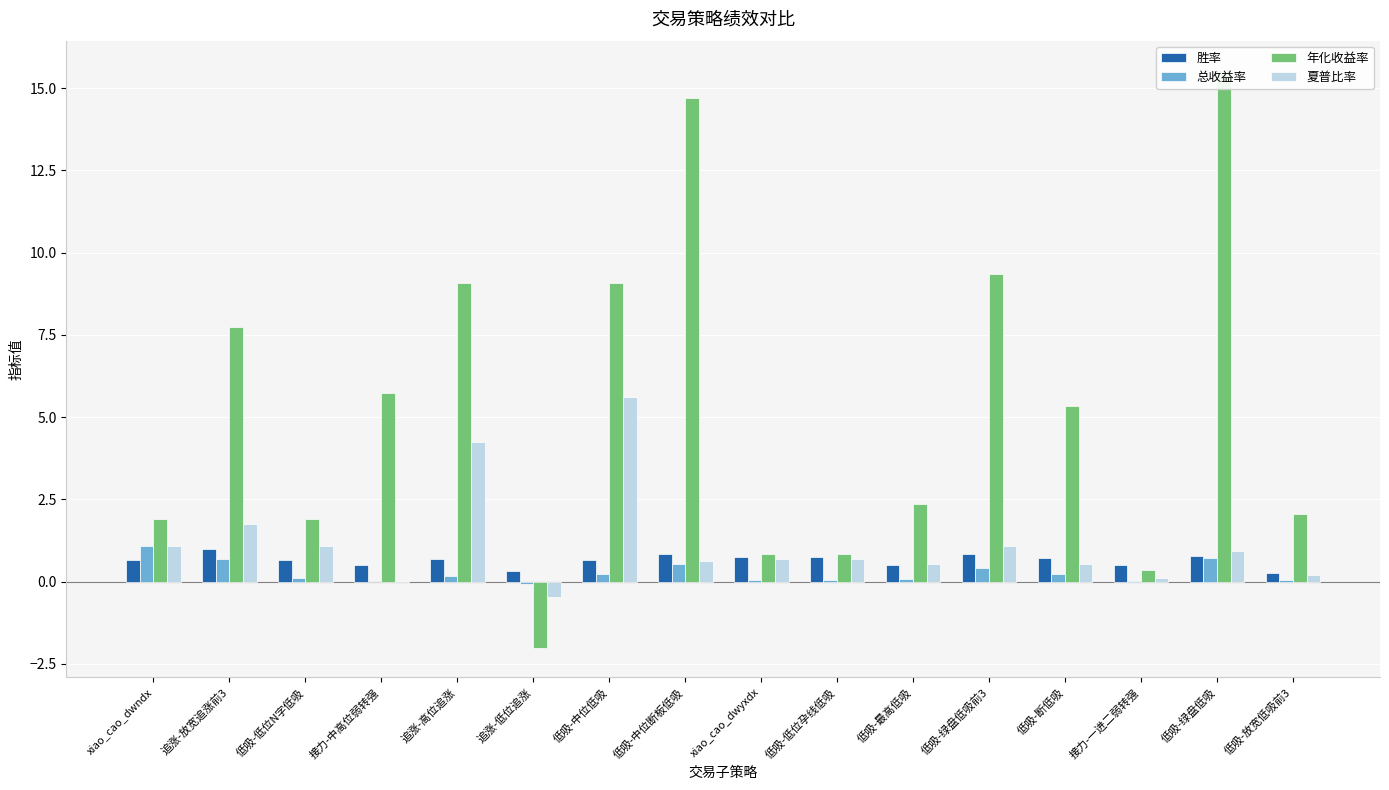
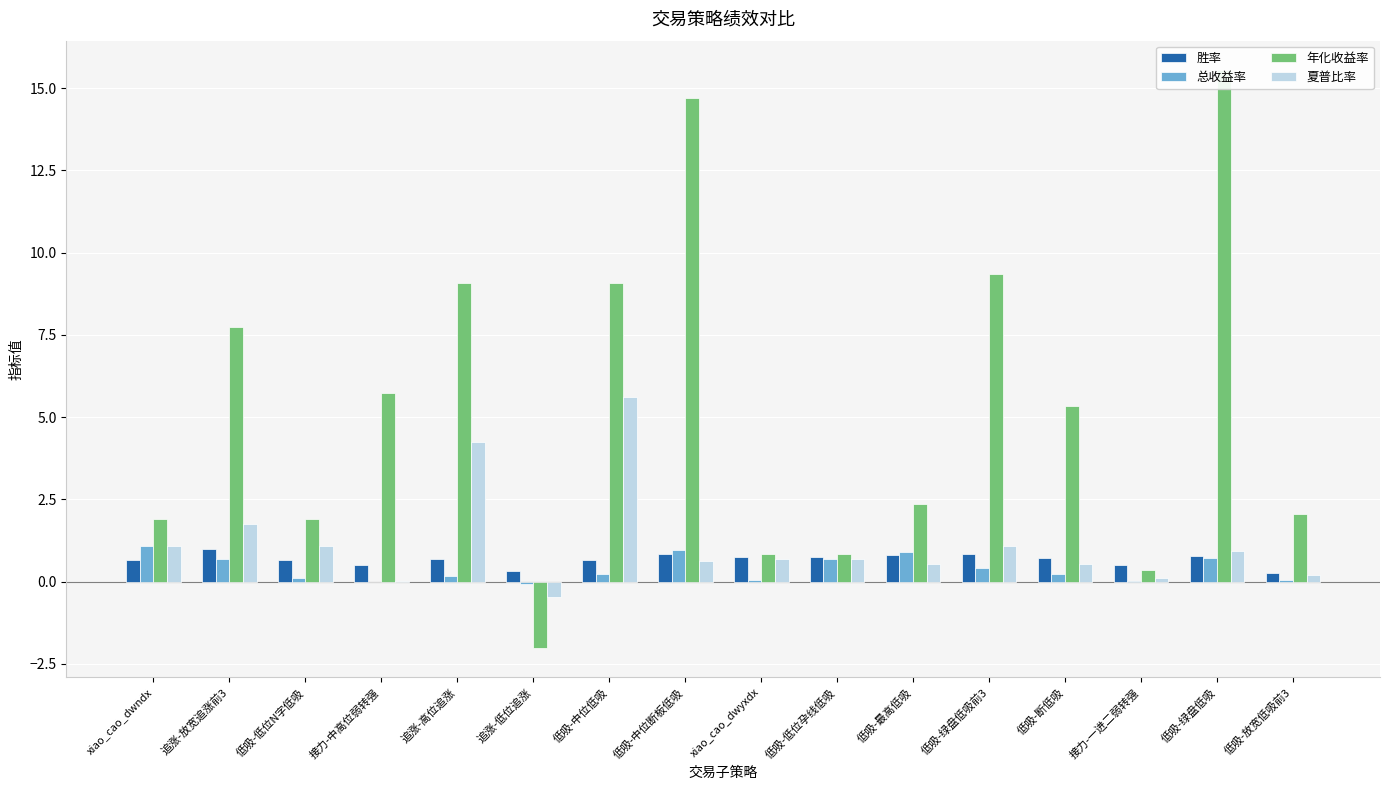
  {
    "胜率": {
      "xiao_cao_dwndx": 0.7,
      "追涨-放宽追涨前3": 1.0,
      "低吸-低位N字低吸": 0.7,
      "接力-中高位弱转强": 0.5,
      "追涨-高位追涨": 0.7,
      "追涨-低位追涨": 0.3,
      "低吸-中位低吸": 0.7,
      "低吸-中位断板低吸": 0.8,
      "xiao_cao_dwyxdx": 0.8,
      "低吸-低位孕线低吸": 0.8,
-     "低吸-最高低吸": 0.5,
+     "低吸-最高低吸": 0.8,
      "低吸-绿盘低吸前3": 0.8,
      "低吸-断低吸": 0.7,
      "接力-一进二弱转强": 0.5,
      "低吸-绿盘低吸": 0.8,
      "低吸-放宽低吸前3": 0.3
    },
    "总收益率": {
      "xiao_cao_dwndx": 1.1,
      "追涨-放宽追涨前3": 0.7,
      "低吸-低位N字低吸": 0.1,
      "追涨-高位追涨": 0.2,
      "追涨-低位追涨": -0.1,
      "低吸-中位低吸": 0.2,
-     "低吸-中位断板低吸": 0.6,
-     "低吸-低位孕线低吸": 0.1,
-     "低吸-最高低吸": 0.1,
+     "低吸-中位断板低吸": 1.0,
+     "低吸-低位孕线低吸": 0.7,
+     "低吸-最高低吸": 0.9,
      "低吸-绿盘低吸前3": 0.4,
      "低吸-断低吸": 0.2,
      "低吸-绿盘低吸": 0.7
    },
    "年化收益率": {
      "xiao_cao_dwndx": 1.9,
      "追涨-放宽追涨前3": 7.7,
      "低吸-低位N字低吸": 1.9,
      "接力-中高位弱转强": 5.7,
      "追涨-高位追涨": 9.1,
      "追涨-低位追涨": -2.0,
      "低吸-中位低吸": 9.1,
      "低吸-中位断板低吸": 14.7,
      "xiao_cao_dwyxdx": 0.8,
      "低吸-低位孕线低吸": 0.8,
      "低吸-最高低吸": 2.3,
      "低吸-绿盘低吸前3": 9.3,
      "低吸-断低吸": 5.3,
      "接力-一进二弱转强": 0.4,
      "低吸-放宽低吸前3": 2.0
    },
    "夏普比率": {
      "xiao_cao_dwndx": 1.1,
      "追涨-放宽追涨前3": 1.7,
      "低吸-低位N字低吸": 1.1,
      "追涨-高位追涨": 4.2,
      "追涨-低位追涨": -0.5,
      "低吸-中位低吸": 5.6,
      "低吸-中位断板低吸": 0.6,
      "xiao_cao_dwyxdx": 0.7,
      "低吸-低位孕线低吸": 0.7,
      "低吸-最高低吸": 0.5,
      "低吸-绿盘低吸前3": 1.1,
      "低吸-断低吸": 0.5,
      "接力-一进二弱转强": 0.1,
      "低吸-绿盘低吸": 0.9,
      "低吸-放宽低吸前3": 0.2
    }
  }
